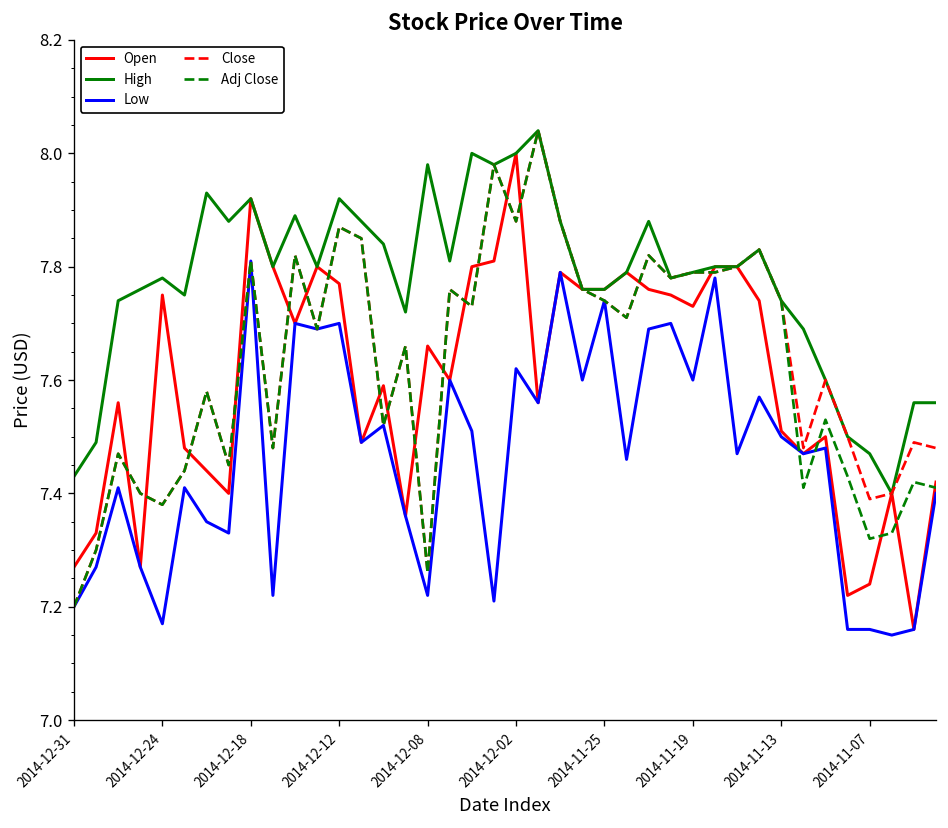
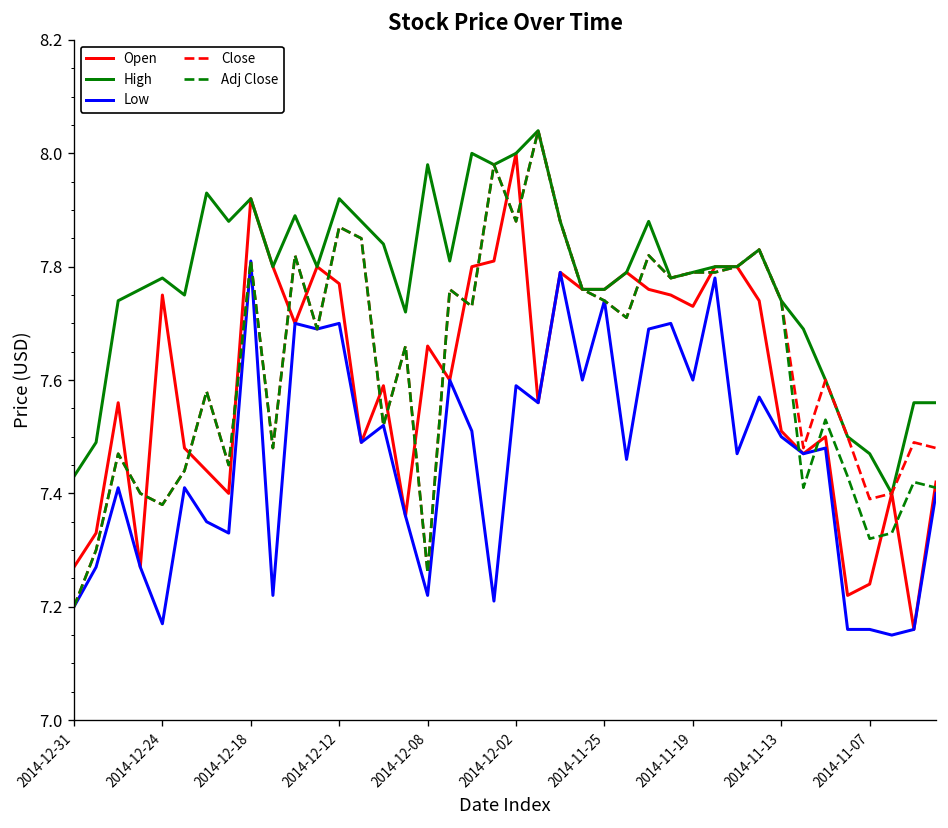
  {
    "Low": {
      "2014-12-24": 7.17,
      "2014-12-12": 7.70,
      "2014-12-08": 7.22,
-     "2014-12-02": 7.62,
+     "2014-12-02": 7.59,
      "2014-11-19": 7.60,
      "2014-11-13": 7.50,
      "2014-11-07": 7.16
    }
  }
